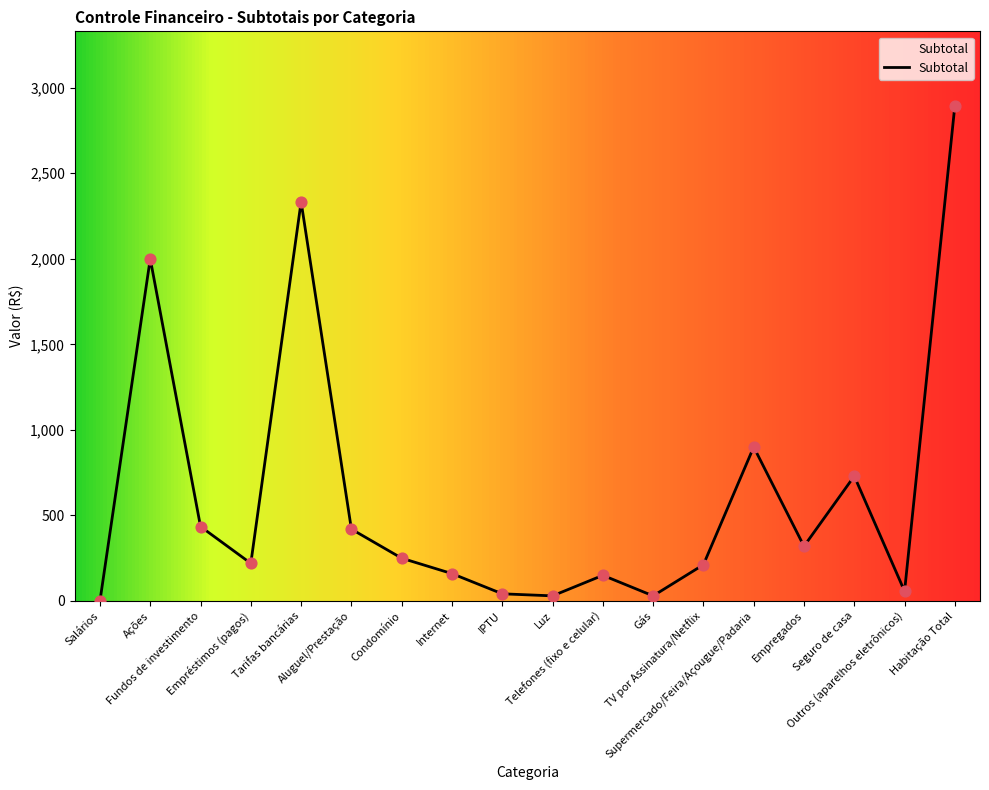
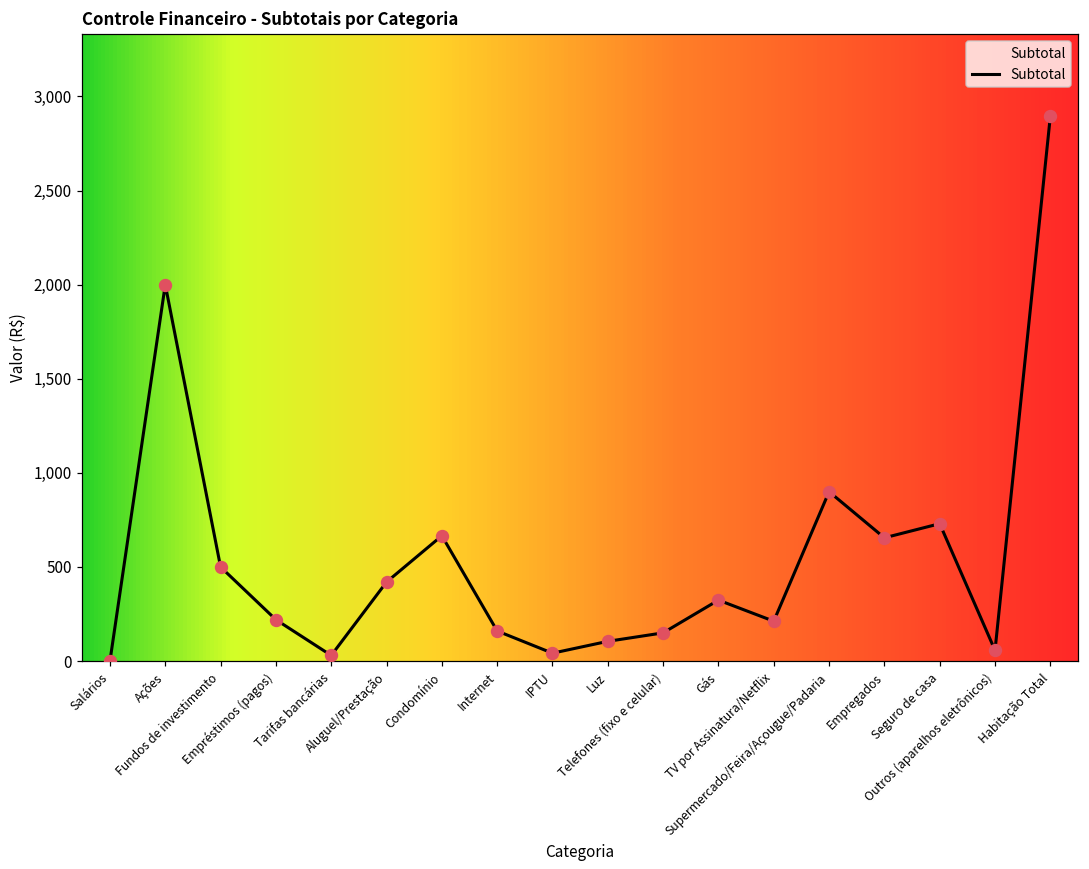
  {
    "Salários": "0",
    "Ações": "2,000",
-   "Fundos de investimento": "440",
+   "Fundos de investimento": "500",
    "Empréstimos (pagos)": "220",
-   "Tarifas bancárias": "2,330",
+   "Tarifas bancárias": "30",
    "Aluguel/Prestação": "420",
-   "Condomínio": "250",
+   "Condomínio": "670",
    "Internet": "160",
    "IPTU": "40",
-   "Luz": "30",
+   "Luz": "110",
    "Telefones (fixo e celular)": "150",
-   "Gás": "30",
+   "Gás": "320",
    "TV por Assinatura/Netflix": "210",
    "Supermercado/Feira/Açougue/Padaria": "900",
-   "Empregados": "320",
+   "Empregados": "660",
    "Seguro de casa": "730",
    "Outros (aparelhos eletrônicos)": "60",
    "Habitação Total": "2,900"
  }
